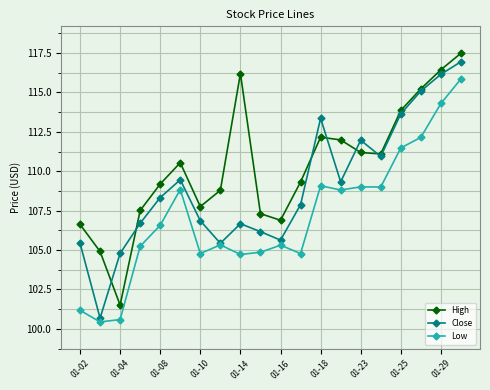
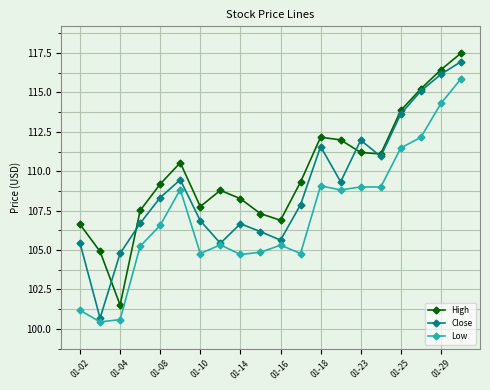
  {
    "High": {
      "01-02": 106.6,
      "01-04": 101.5,
      "01-08": 109.2,
      "01-10": 107.8,
-     "01-14": 116.2,
+     "01-14": 108.3,
      "01-16": 106.9,
      "01-18": 112.2,
      "01-23": 111.2,
      "01-25": 113.9,
      "01-29": 116.4
    },
    "Close": {
      "01-02": 105.4,
      "01-04": 104.8,
      "01-08": 108.3,
      "01-10": 106.9,
      "01-14": 106.7,
      "01-16": 105.6,
-     "01-18": 113.4,
+     "01-18": 111.6,
      "01-23": 112.0,
      "01-25": 113.6,
      "01-29": 116.2
    },
    "Low": {
      "01-02": 101.2,
      "01-04": 100.6,
      "01-08": 106.6,
      "01-10": 104.8,
      "01-14": 104.7,
      "01-16": 105.3,
      "01-18": 109.1,
      "01-23": 109.0,
      "01-25": 111.5,
      "01-29": 114.3
    }
  }
